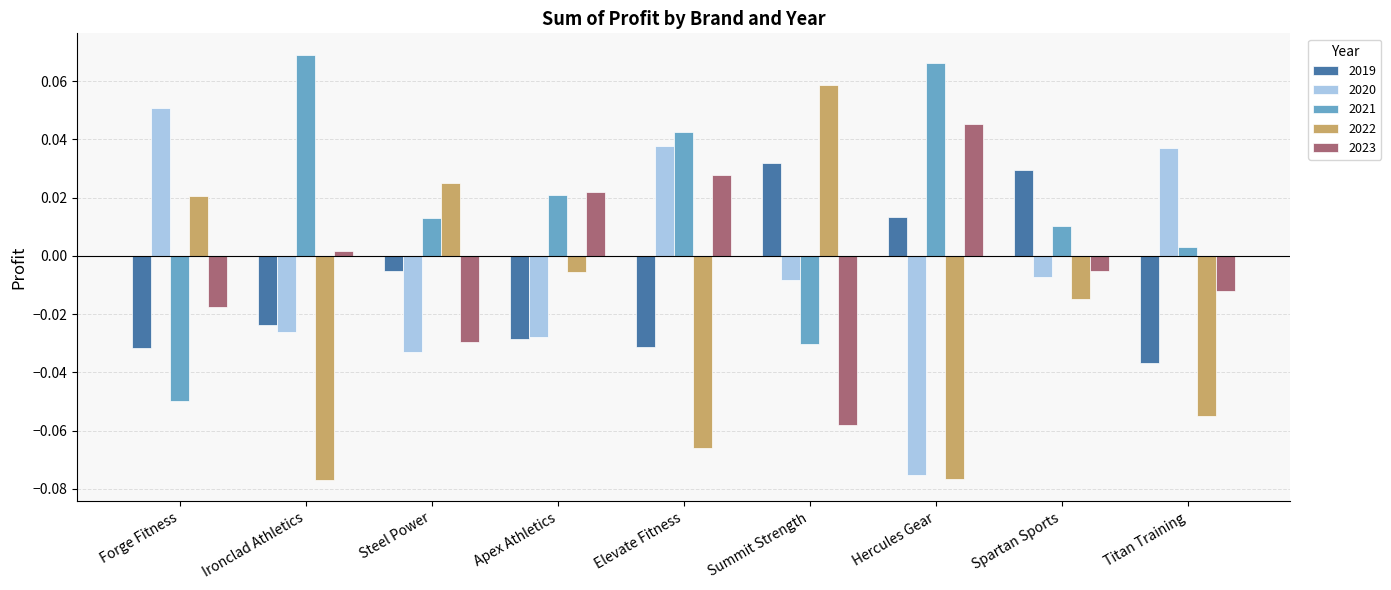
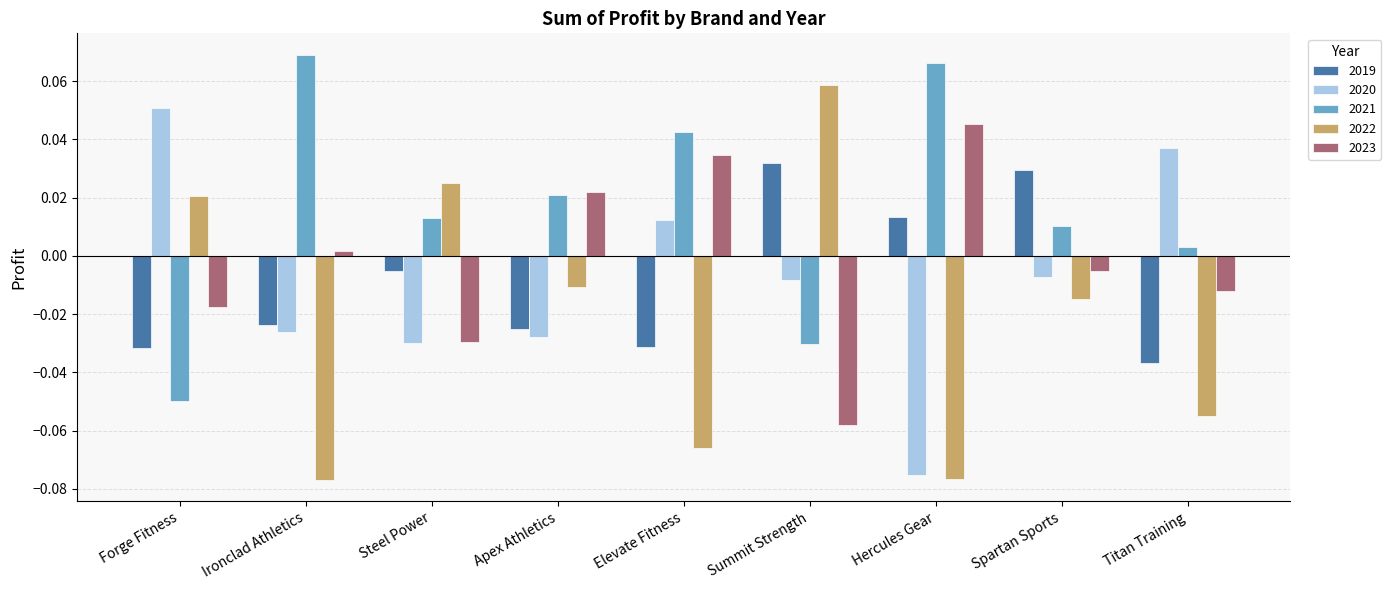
  {
    "2019": {
      "Forge Fitness": -0.032,
      "Ironclad Athletics": -0.024,
      "Steel Power": -0.005,
-     "Apex Athletics": -0.029,
+     "Apex Athletics": -0.025,
      "Elevate Fitness": -0.031,
      "Summit Strength": 0.032,
      "Hercules Gear": 0.013,
      "Spartan Sports": 0.029,
      "Titan Training": -0.037
    },
    "2020": {
      "Forge Fitness": 0.051,
      "Ironclad Athletics": -0.026,
-     "Steel Power": -0.033,
+     "Steel Power": -0.030,
      "Apex Athletics": -0.028,
-     "Elevate Fitness": 0.038,
+     "Elevate Fitness": 0.012,
      "Summit Strength": -0.008,
      "Hercules Gear": -0.075,
      "Spartan Sports": -0.007,
      "Titan Training": 0.037
    },
    "2021": {
      "Forge Fitness": -0.050,
      "Ironclad Athletics": 0.069,
      "Steel Power": 0.013,
      "Apex Athletics": 0.021,
      "Elevate Fitness": 0.042,
      "Summit Strength": -0.030,
      "Hercules Gear": 0.066,
      "Spartan Sports": 0.010,
      "Titan Training": 0.003
    },
    "2022": {
      "Forge Fitness": 0.021,
      "Ironclad Athletics": -0.077,
      "Steel Power": 0.025,
-     "Apex Athletics": -0.005,
+     "Apex Athletics": -0.011,
      "Elevate Fitness": -0.066,
      "Summit Strength": 0.059,
      "Hercules Gear": -0.077,
      "Spartan Sports": -0.015,
      "Titan Training": -0.055
    },
    "2023": {
      "Forge Fitness": -0.017,
      "Ironclad Athletics": 0.002,
      "Steel Power": -0.030,
      "Apex Athletics": 0.022,
-     "Elevate Fitness": 0.028,
+     "Elevate Fitness": 0.035,
      "Summit Strength": -0.058,
      "Hercules Gear": 0.045,
      "Spartan Sports": -0.005,
      "Titan Training": -0.012
    }
  }
